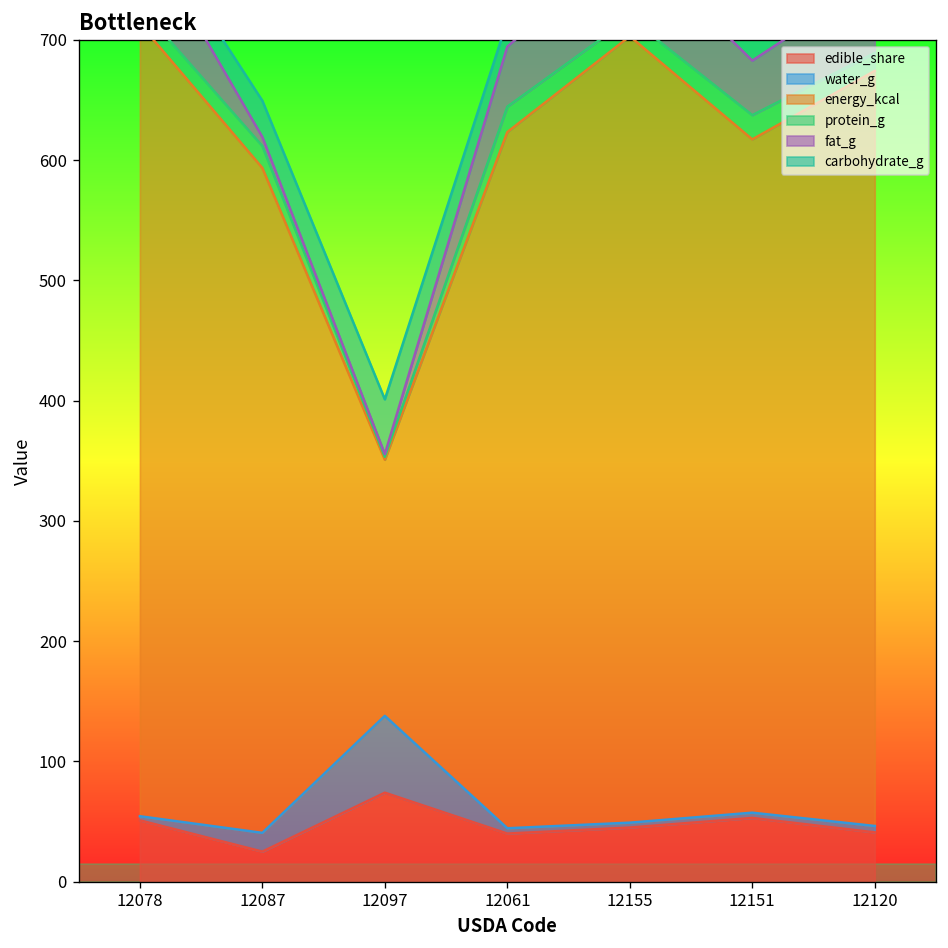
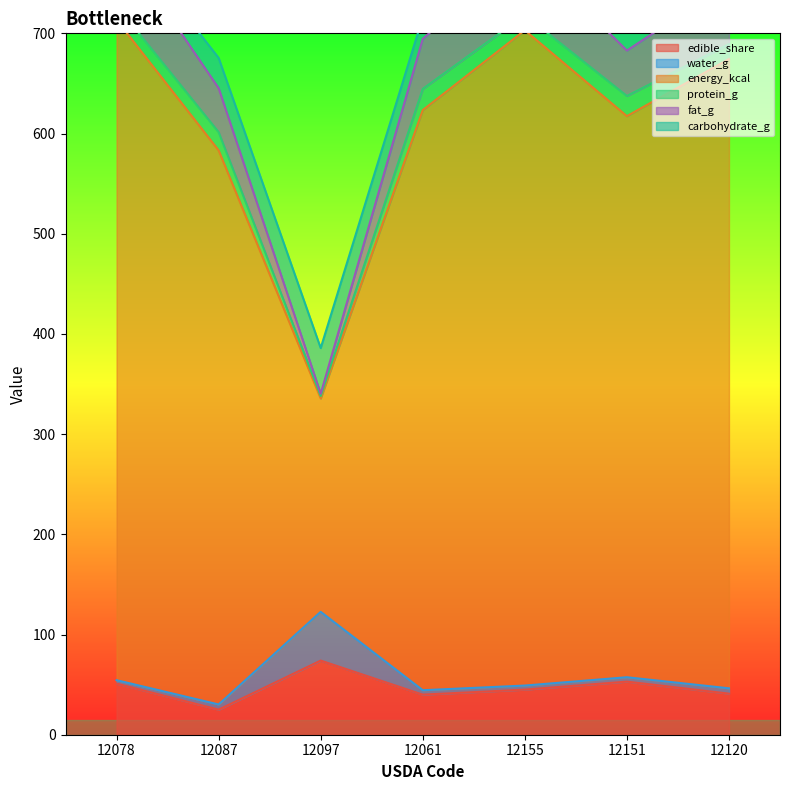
  {
    "water_g": {
      "12078": 3,
-     "12087": 16,
-     "12097": 64,
+     "12087": 5,
+     "12097": 49,
      "12061": 4,
      "12155": 4,
      "12151": 4,
      "12120": 5
    },
    "fat_g": {
-     "12087": 7,
+     "12087": 44,
      "12061": 50,
      "12151": 45
    }
  }
